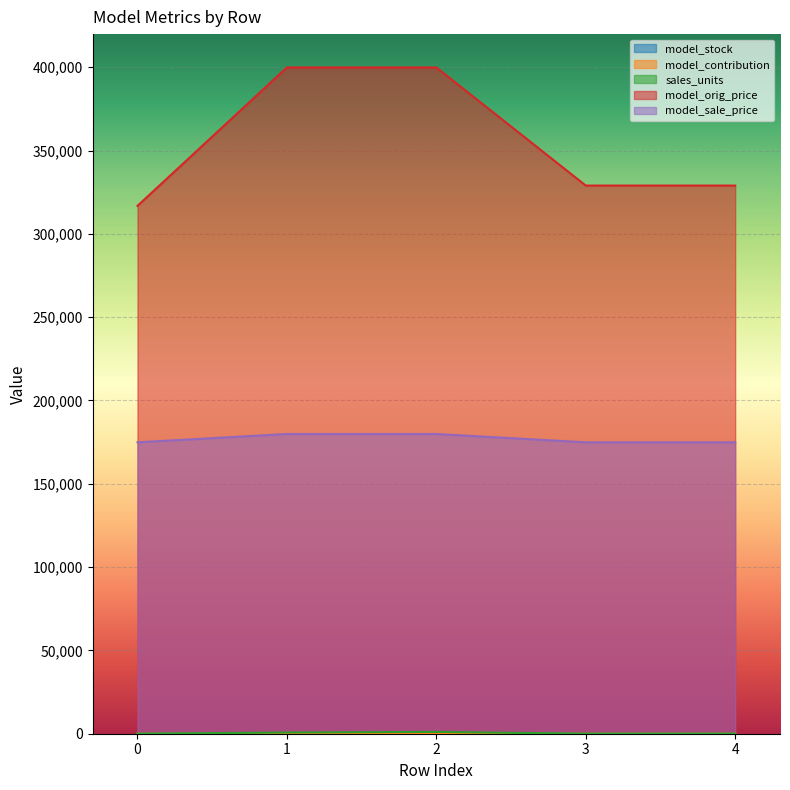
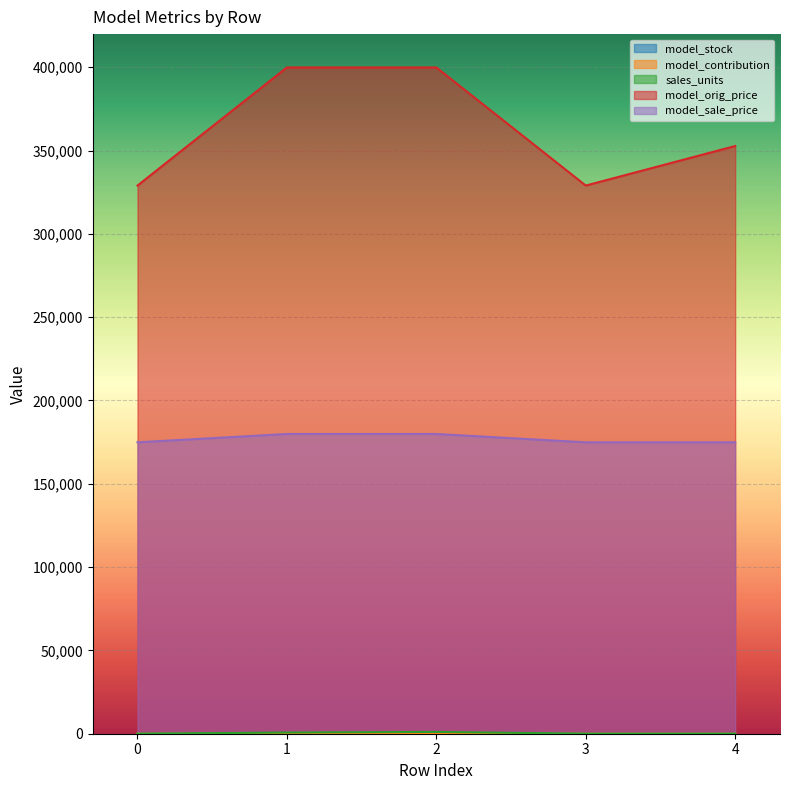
  {
    "model_orig_price": {
-     "0": "317,000",
+     "0": "329,000",
      "1": "400,000",
      "2": "400,000",
      "3": "329,000",
-     "4": "329,000"
+     "4": "353,000"
    },
    "model_sale_price": {
      "0": "175,000",
      "1": "180,000",
      "2": "180,000",
      "3": "175,000",
      "4": "175,000"
    }
  }
